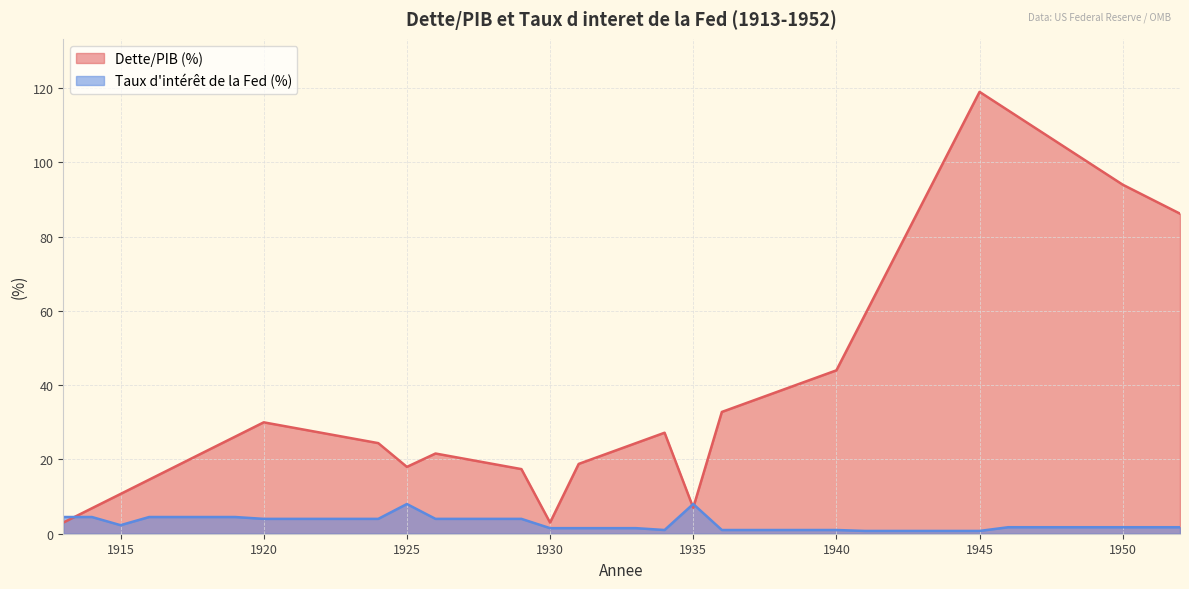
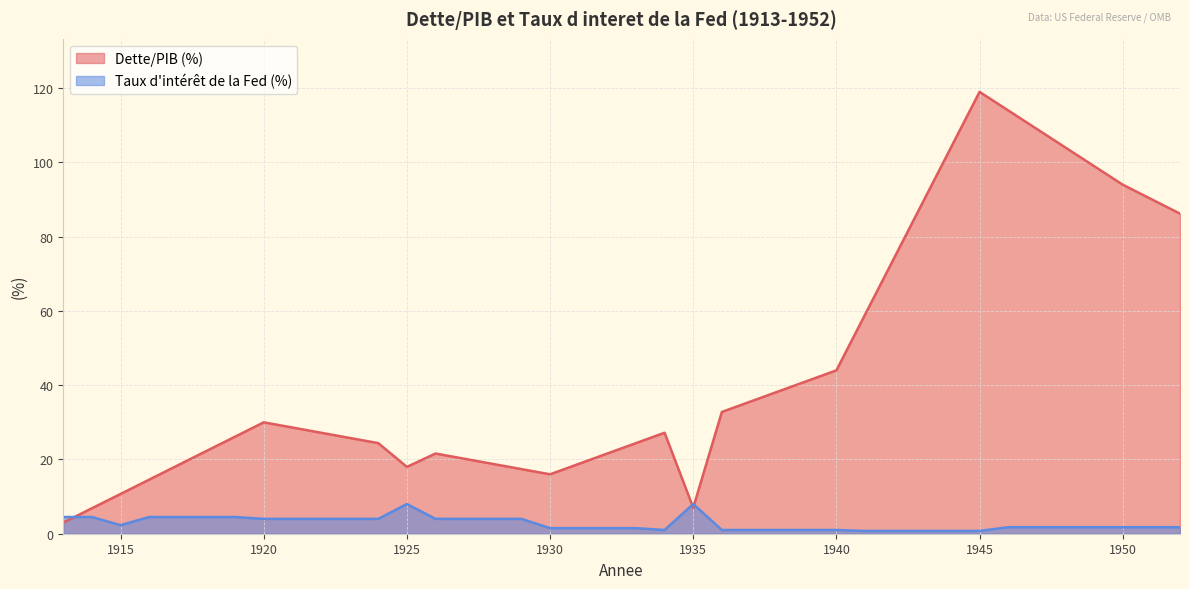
  {
    "Dette/PIB (%)": {
      "1915": 11,
      "1920": 30,
      "1925": 18,
-     "1930": 3,
+     "1930": 16,
      "1935": 7,
      "1940": 44,
      "1945": 119,
      "1950": 94
    },
    "Taux d'intérêt de la Fed (%)": {
      "1915": 2,
      "1920": 4,
      "1925": 8,
      "1930": 2,
      "1935": 8,
      "1940": 1,
      "1945": 1,
      "1950": 2
    }
  }
